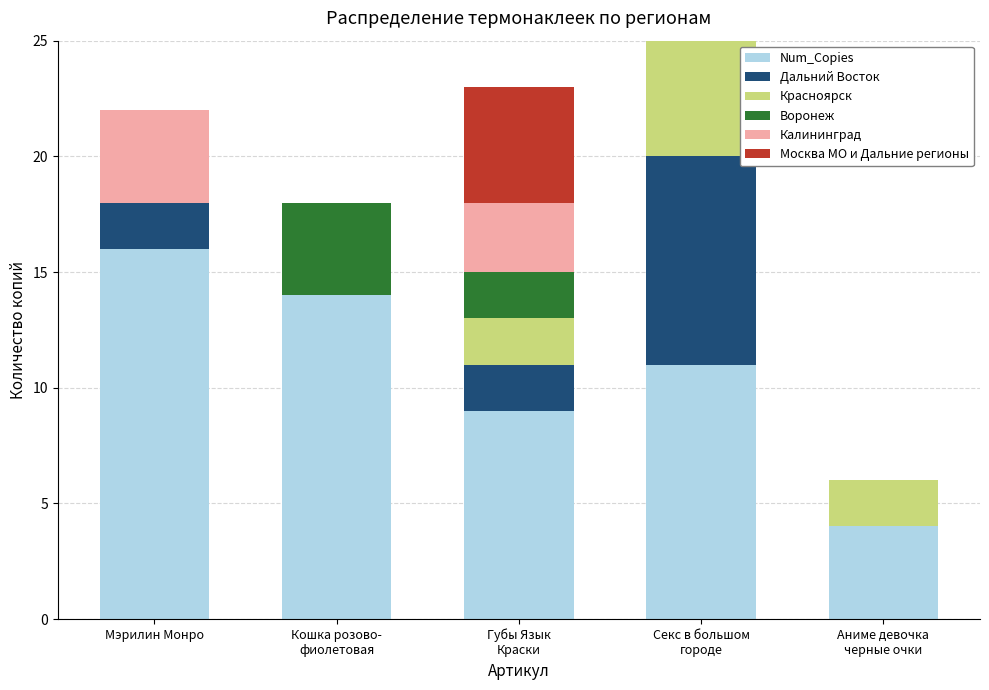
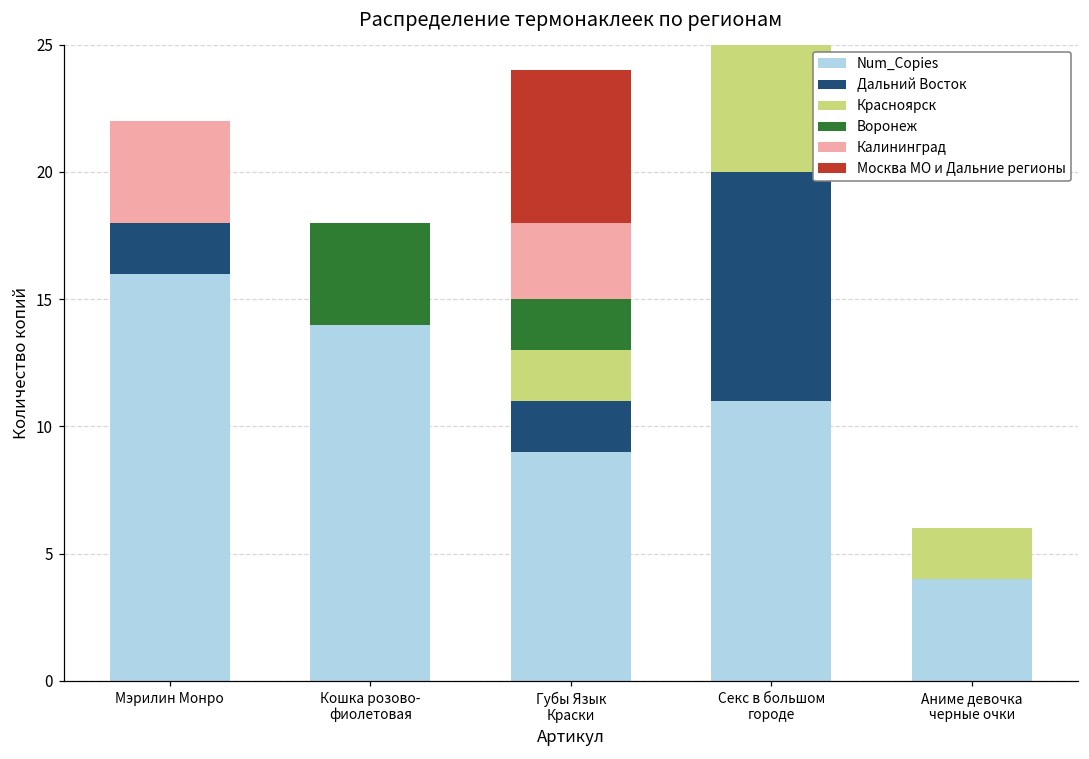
  {
    "Num_Copies": {
      "Мэрилин Монро": 16,
      "Кошка розово- фиолетовая": 14,
      "Губы Язык Краски": 9,
      "Секс в большом городе": 11,
      "Аниме девочка черные очки": 4
    },
    "Дальний Восток": {
      "Мэрилин Монро": 2,
      "Кошка розово- фиолетовая": 0,
      "Губы Язык Краски": 2,
      "Секс в большом городе": 9,
      "Аниме девочка черные очки": 0
    },
    "Красноярск": {
      "Мэрилин Монро": 0,
      "Кошка розово- фиолетовая": 0,
      "Губы Язык Краски": 2,
      "Секс в большом городе": 5,
      "Аниме девочка черные очки": 2
    },
    "Воронеж": {
      "Мэрилин Монро": 0,
      "Кошка розово- фиолетовая": 4,
      "Губы Язык Краски": 2,
      "Секс в большом городе": 0,
      "Аниме девочка черные очки": 0
    },
    "Калининград": {
      "Мэрилин Монро": 4,
      "Кошка розово- фиолетовая": 0,
      "Губы Язык Краски": 3,
      "Секс в большом городе": 0,
      "Аниме девочка черные очки": 0
    },
    "Москва МО и Дальние регионы": {
      "Мэрилин Монро": 0,
      "Кошка розово- фиолетовая": 0,
-     "Губы Язык Краски": 5,
+     "Губы Язык Краски": 6,
      "Секс в большом городе": 0,
      "Аниме девочка черные очки": 0
    }
  }
